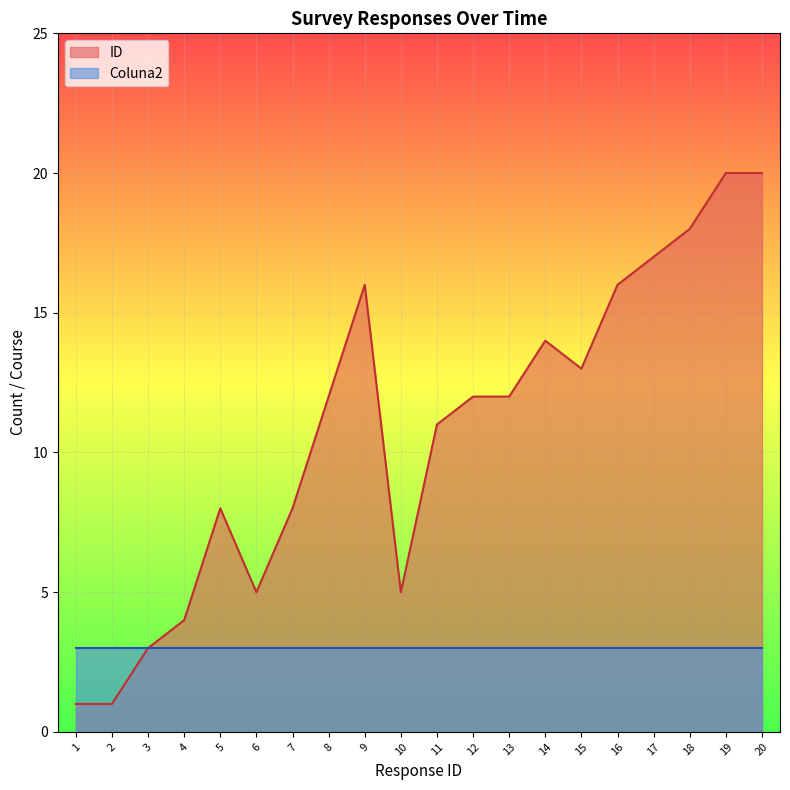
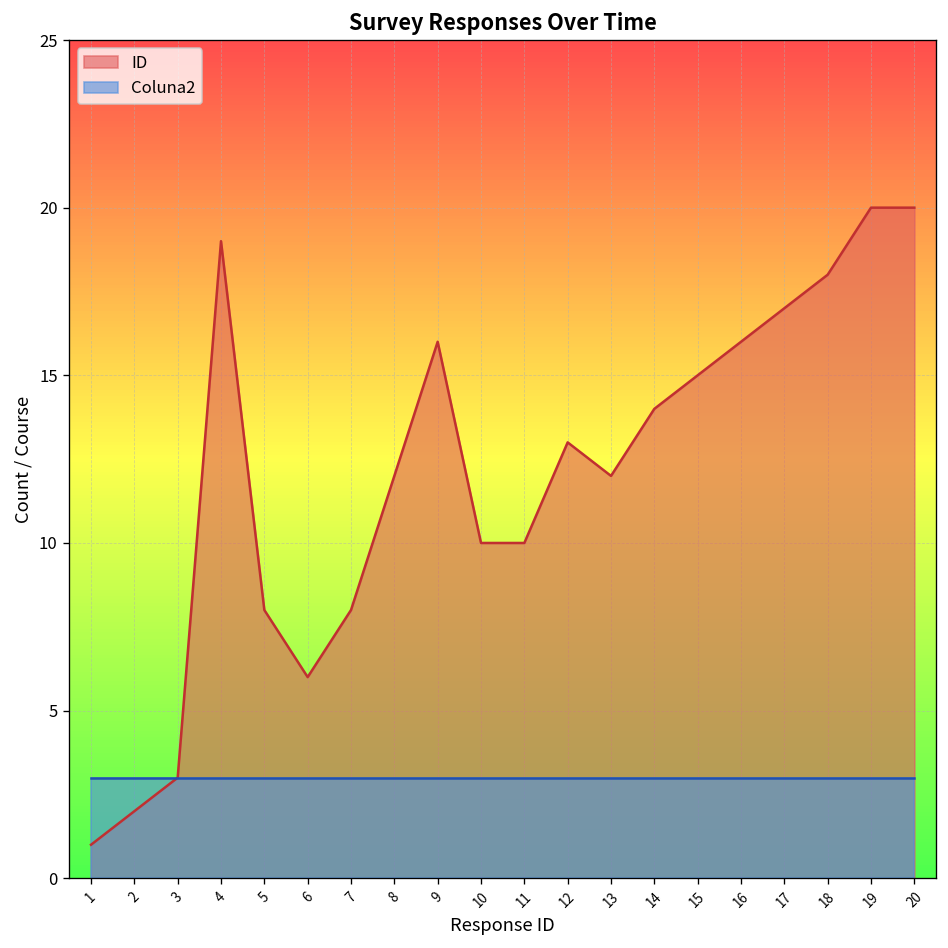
  {
    "ID": {
      "1": 1,
-     "2": 1,
-     "4": 4,
+     "2": 2,
+     "4": 19,
      "5": 8,
-     "6": 5,
+     "6": 6,
      "7": 8,
      "8": 12,
      "9": 16,
-     "10": 5,
-     "11": 11,
-     "12": 12,
+     "10": 10,
+     "11": 10,
+     "12": 13,
      "13": 12,
      "14": 14,
-     "15": 13,
+     "15": 15,
      "16": 16,
      "17": 17,
      "18": 18,
      "19": 20,
      "20": 20
    },
    "Coluna2": {
      "1": 3,
      "2": 3,
      "4": 3,
      "5": 3,
      "6": 3,
      "7": 3,
      "8": 3,
      "9": 3,
      "10": 3,
      "11": 3,
      "12": 3,
      "13": 3,
      "14": 3,
      "15": 3,
      "16": 3,
      "17": 3,
      "18": 3,
      "19": 3,
      "20": 3
    }
  }
